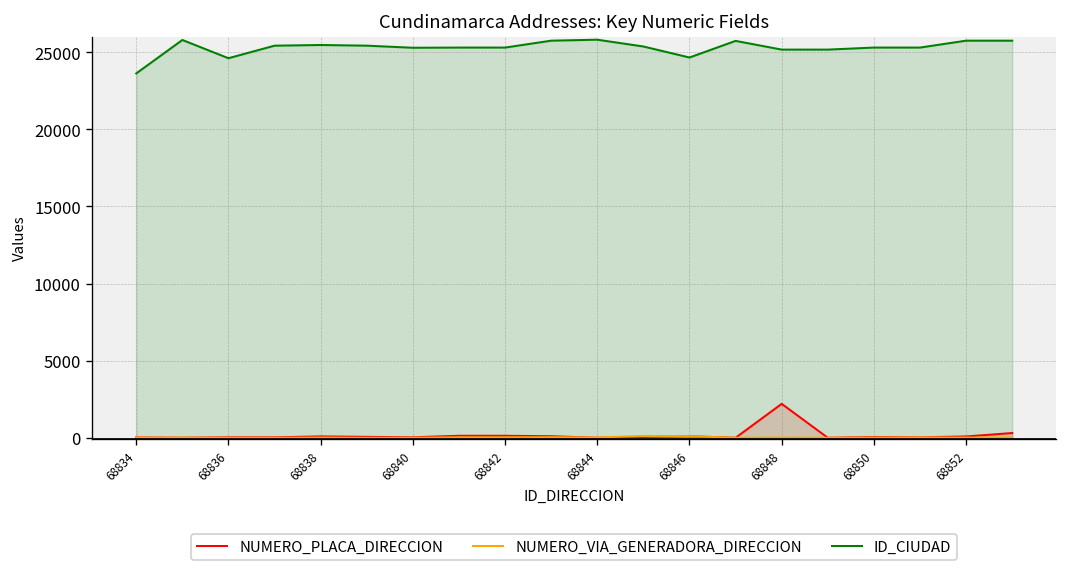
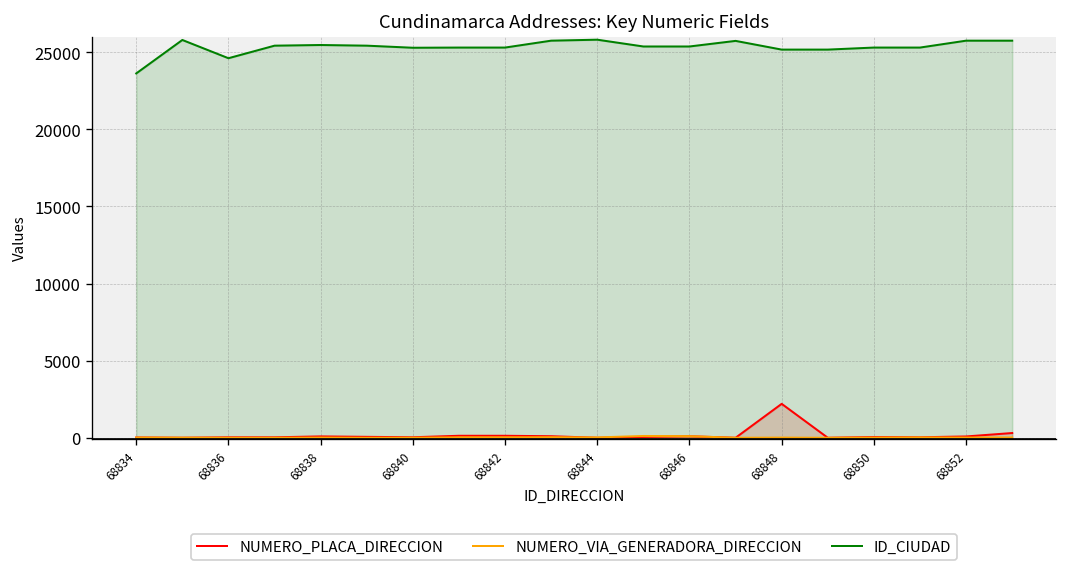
  {
    "NUMERO_PLACA_DIRECCION": {
      "68848": 2200
    },
    "NUMERO_VIA_GENERADORA_DIRECCION": {
      "68848": 0
    },
    "ID_CIUDAD": {
      "68834": 23600,
      "68836": 24600,
      "68838": 25500,
      "68840": 25300,
      "68842": 25300,
      "68844": 25800,
-     "68846": 24700,
+     "68846": 25400,
      "68848": 25200,
      "68850": 25300,
      "68852": 25800
    }
  }
